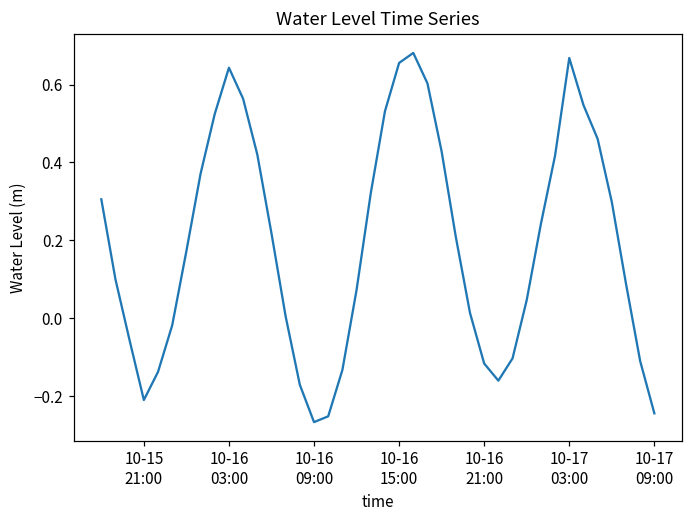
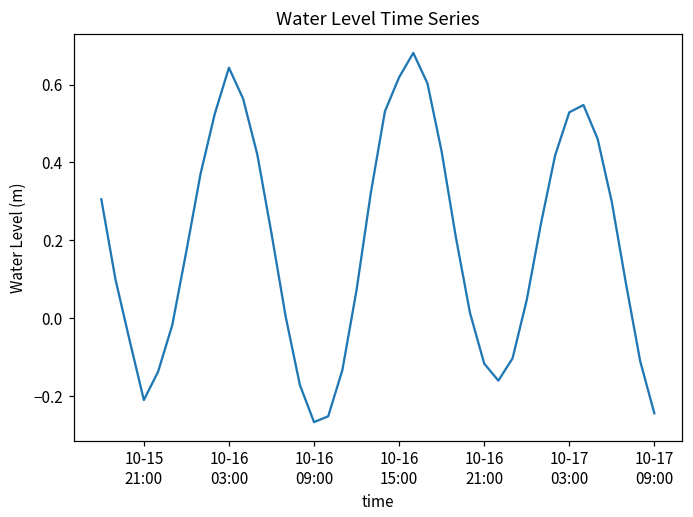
  {
    "10-15 21:00": -0.21,
    "10-16 03:00": 0.64,
    "10-16 09:00": -0.27,
-   "10-16 15:00": 0.66,
+   "10-16 15:00": 0.62,
    "10-16 21:00": -0.12,
-   "10-17 03:00": 0.67,
+   "10-17 03:00": 0.53,
    "10-17 09:00": -0.24
  }
